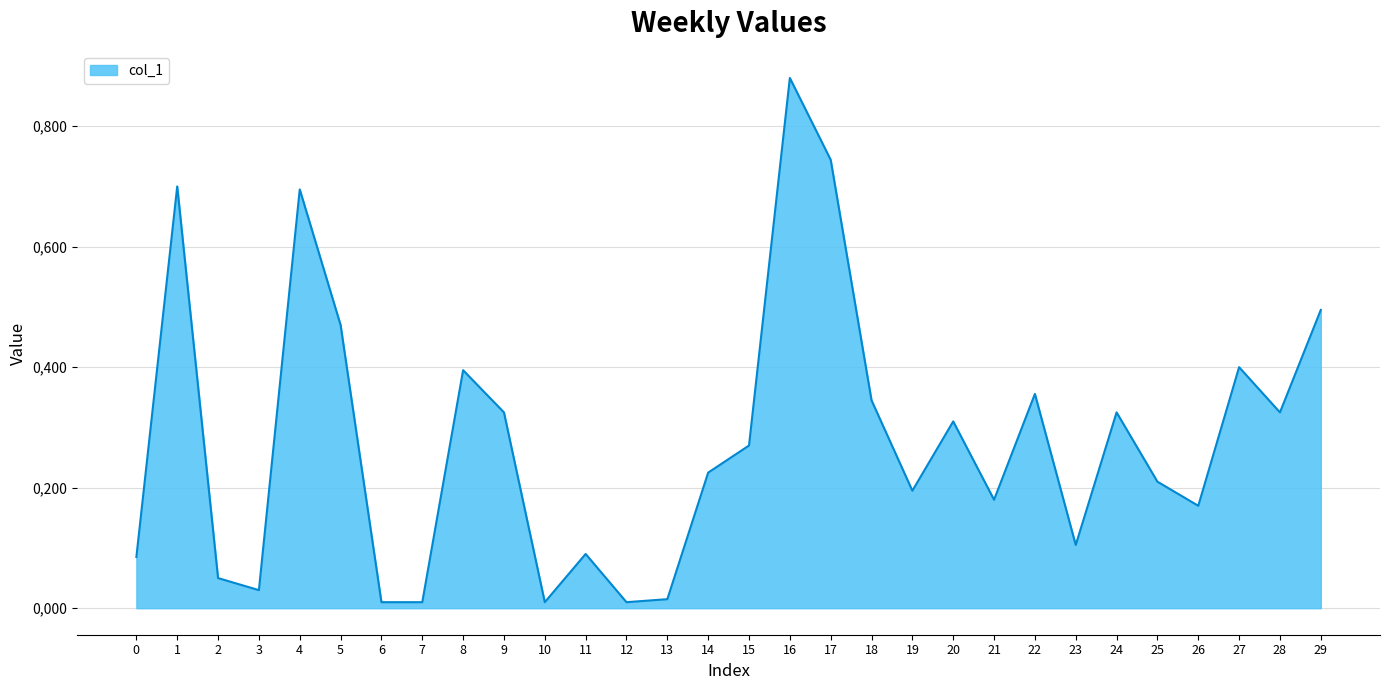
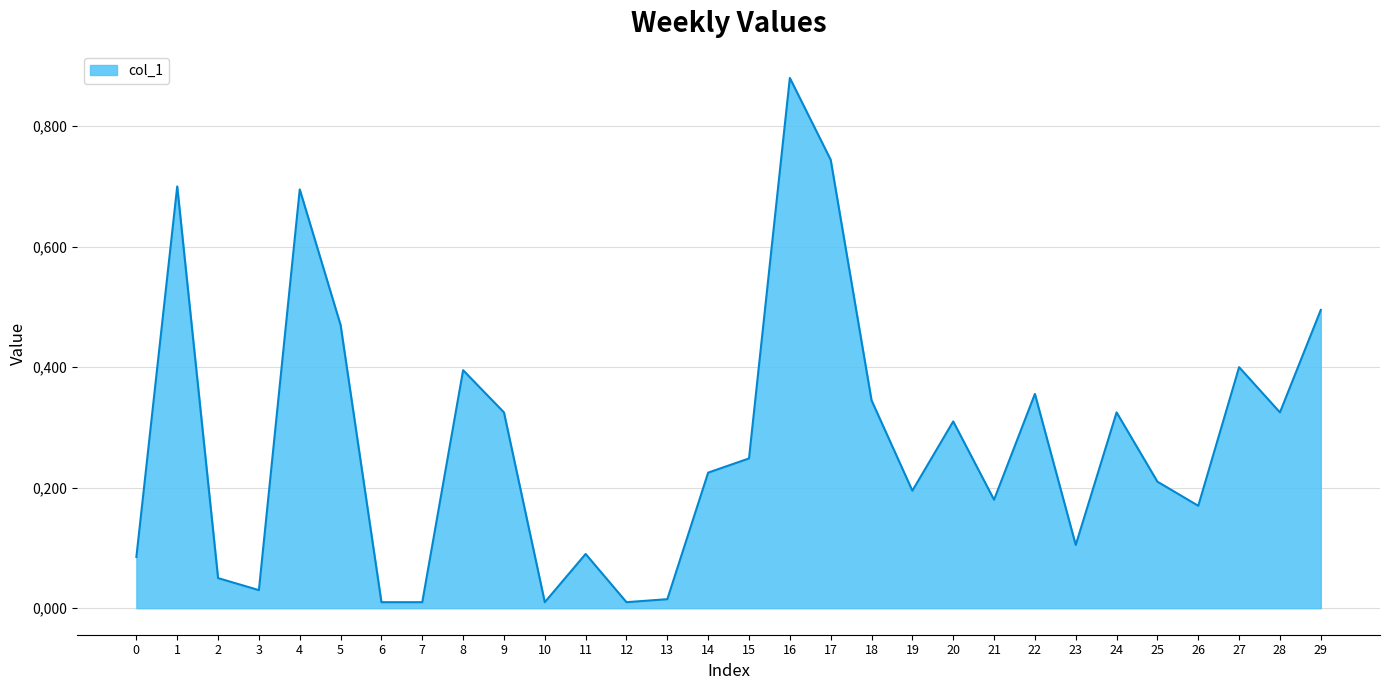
  {
    "0": 90,
    "1": 700,
    "2": 50,
    "3": 30,
    "4": 700,
    "5": 470,
    "6": 10,
    "7": 10,
    "8": 400,
    "9": 330,
    "10": 10,
    "11": 90,
    "12": 10,
    "13": 20,
    "14": 230,
-   "15": 270,
+   "15": 250,
    "16": 880,
    "17": 740,
    "18": 350,
    "19": 200,
    "20": 310,
    "21": 180,
    "22": 360,
    "23": 110,
    "24": 330,
    "25": 210,
    "26": 170,
    "27": 400,
    "28": 330,
    "29": 500
  }
